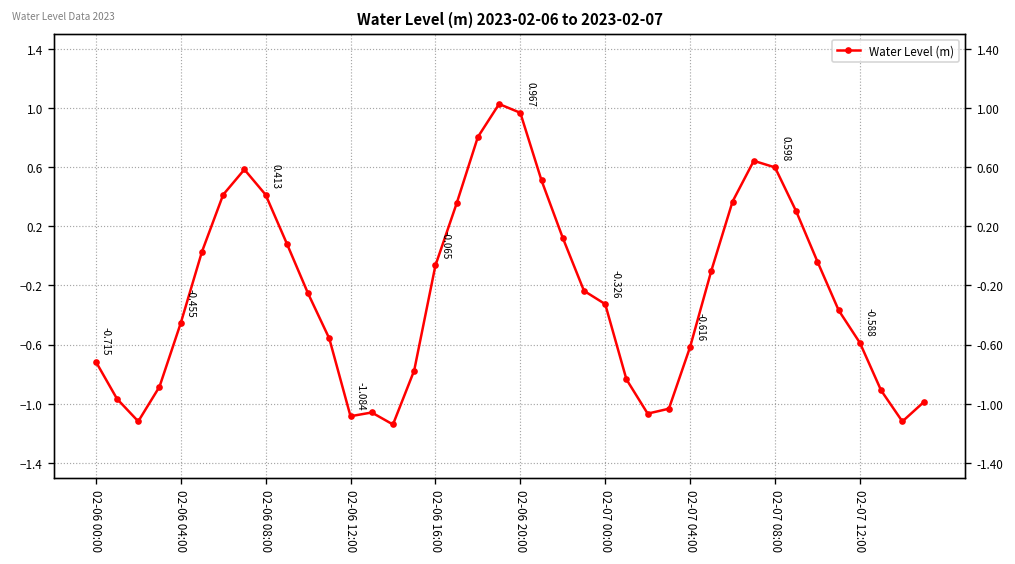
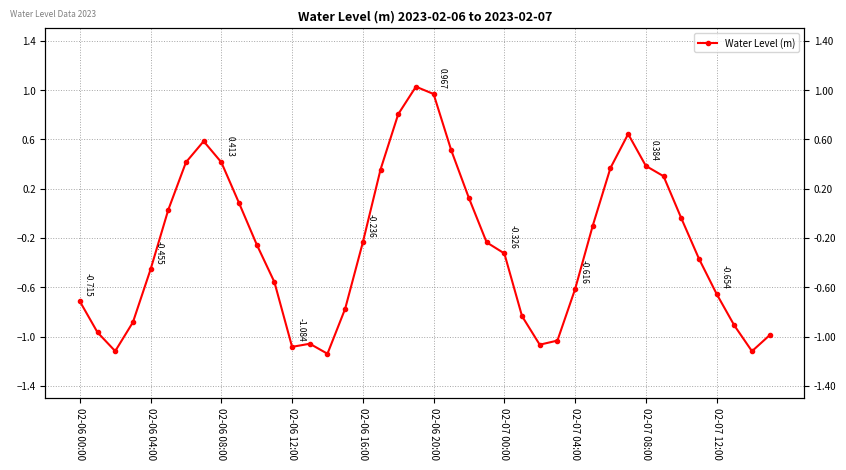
  {
    "02-06 00:00": -0.715,
    "02-06 04:00": -0.455,
    "02-06 08:00": 0.413,
    "02-06 12:00": -1.084,
-   "02-06 16:00": -0.065,
+   "02-06 16:00": -0.236,
    "02-06 20:00": 0.967,
    "02-07 00:00": -0.326,
    "02-07 04:00": -0.616,
-   "02-07 08:00": 0.598,
-   "02-07 12:00": -0.588
+   "02-07 08:00": 0.384,
+   "02-07 12:00": -0.654
  }
